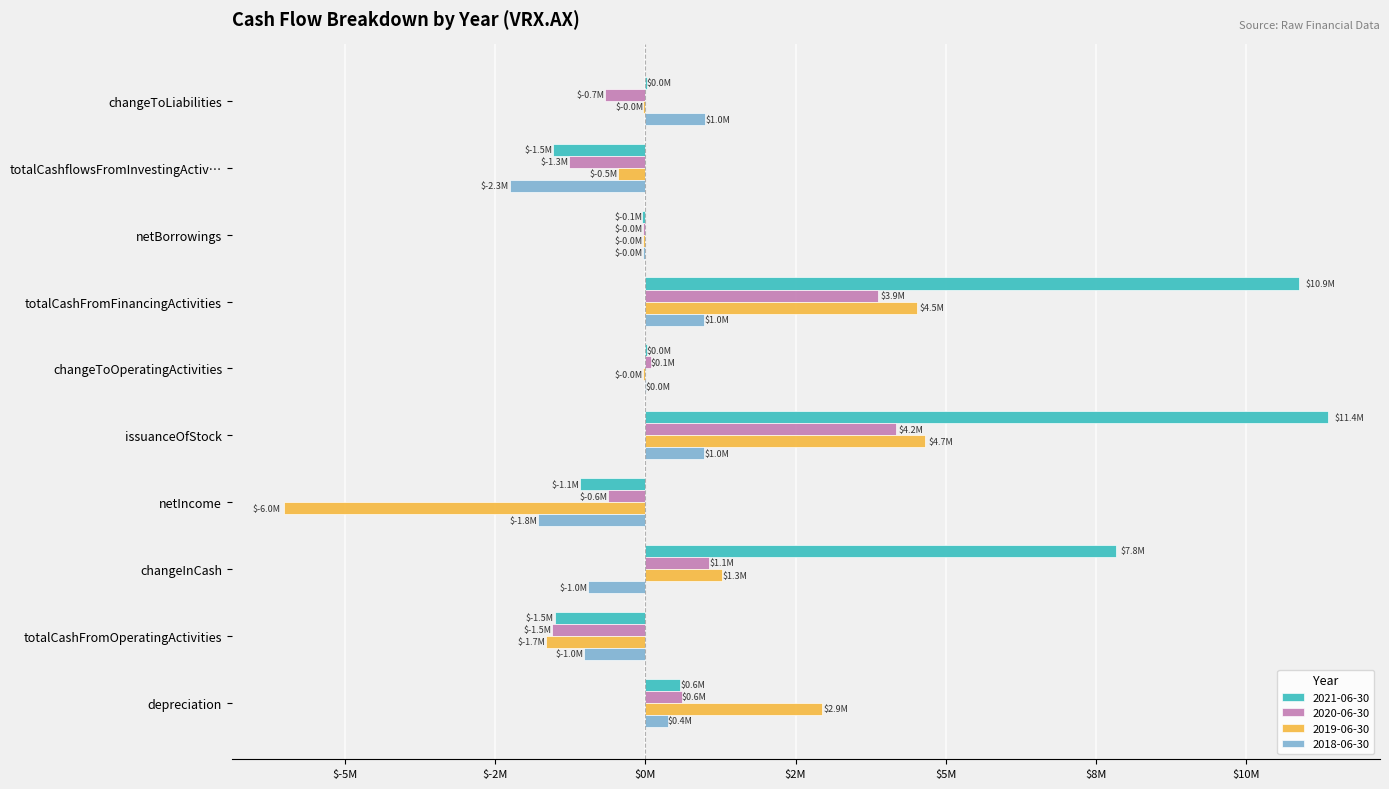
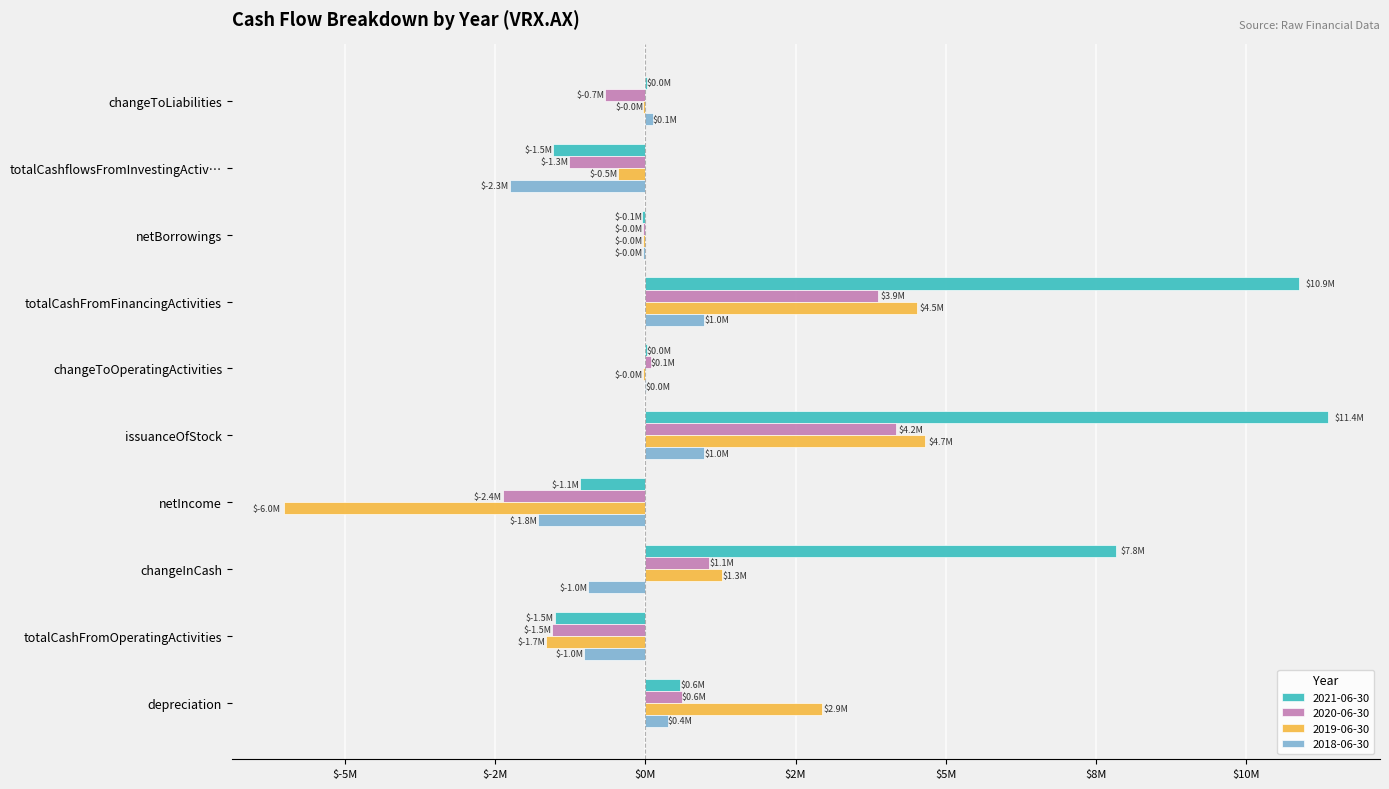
  {
    "2021-06-30": {
      "totalCashflowsFromInvestingActiv…": "$-1.5M",
      "netBorrowings": "$-0.1M",
      "totalCashFromFinancingActivities": "$10.9M",
      "issuanceOfStock": "$11.4M",
      "netIncome": "$-1.1M",
      "changeInCash": "$7.8M",
      "totalCashFromOperatingActivities": "$-1.5M",
      "depreciation": "$0.6M"
    },
    "2020-06-30": {
      "changeToLiabilities": "$-0.7M",
      "totalCashflowsFromInvestingActiv…": "$-1.3M",
      "totalCashFromFinancingActivities": "$3.9M",
      "changeToOperatingActivities": "$0.1M",
      "issuanceOfStock": "$4.2M",
-     "netIncome": "$-0.6M",
+     "netIncome": "$-2.4M",
      "changeInCash": "$1.1M",
      "totalCashFromOperatingActivities": "$-1.5M",
      "depreciation": "$0.6M"
    },
    "2019-06-30": {
      "totalCashflowsFromInvestingActiv…": "$-0.5M",
      "totalCashFromFinancingActivities": "$4.5M",
      "issuanceOfStock": "$4.7M",
      "netIncome": "$-6.0M",
      "changeInCash": "$1.3M",
      "totalCashFromOperatingActivities": "$-1.7M",
      "depreciation": "$2.9M"
    },
    "2018-06-30": {
-     "changeToLiabilities": "$1.0M",
+     "changeToLiabilities": "$0.1M",
      "totalCashflowsFromInvestingActiv…": "$-2.3M",
      "totalCashFromFinancingActivities": "$1.0M",
      "issuanceOfStock": "$1.0M",
      "netIncome": "$-1.8M",
      "changeInCash": "$-1.0M",
      "totalCashFromOperatingActivities": "$-1.0M",
      "depreciation": "$0.4M"
    }
  }
